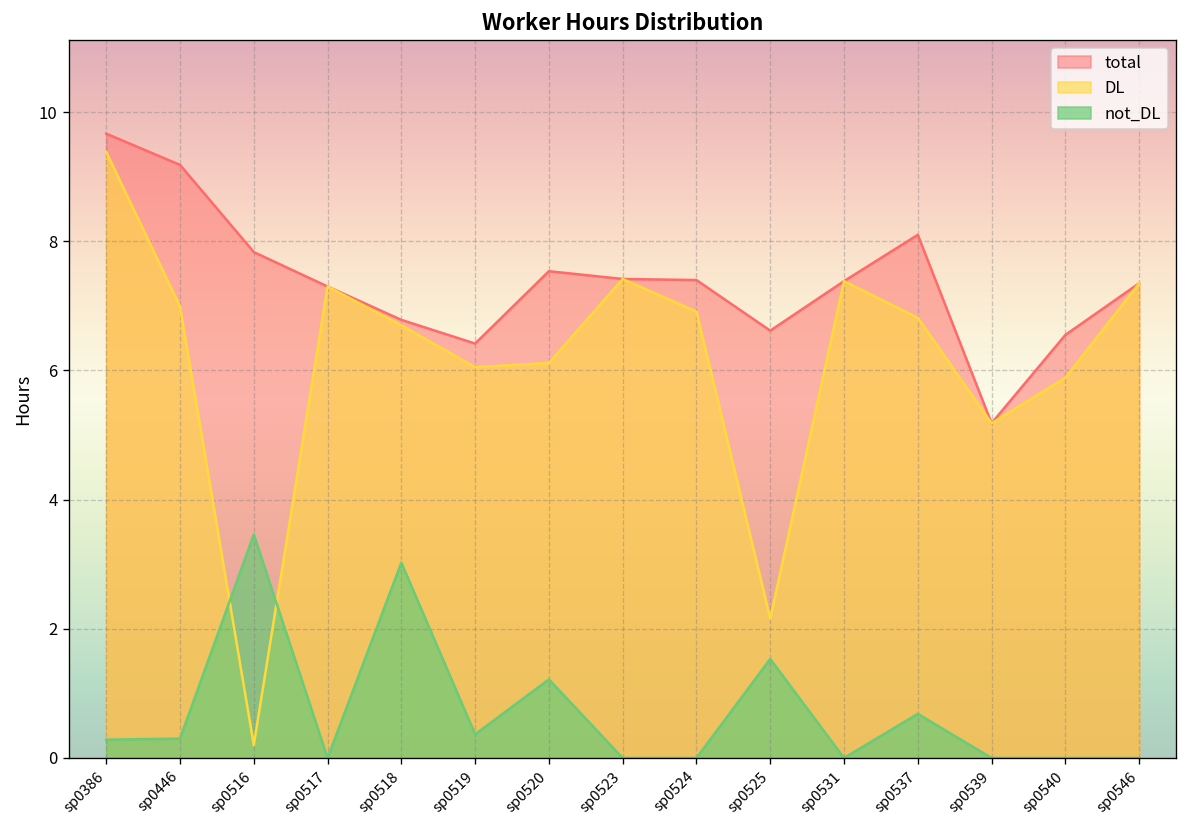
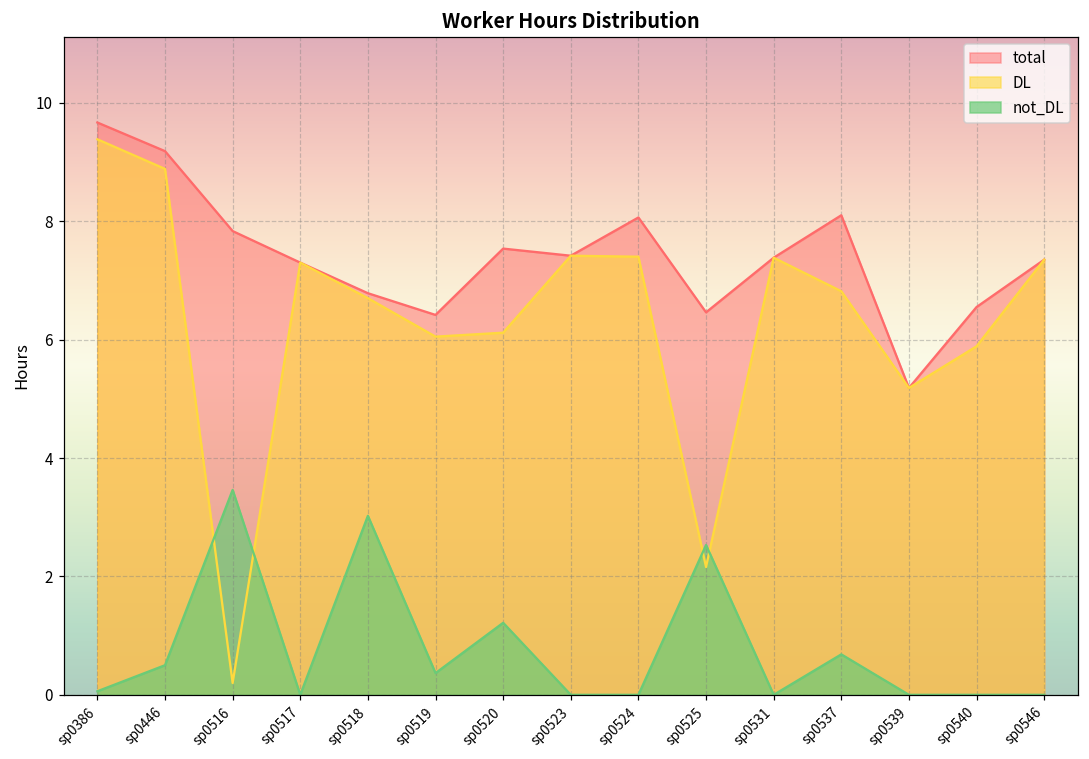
  {
    "total": {
      "sp0386": 9.7,
      "sp0446": 9.2,
      "sp0516": 7.8,
      "sp0518": 6.8,
      "sp0519": 6.4,
      "sp0520": 7.5,
-     "sp0524": 7.4,
-     "sp0525": 6.6,
+     "sp0524": 8.1,
+     "sp0525": 6.5,
      "sp0537": 8.1,
      "sp0540": 6.6
    },
    "DL": {
      "sp0386": 9.4,
-     "sp0446": 7.0,
+     "sp0446": 8.9,
      "sp0516": 0.2,
      "sp0518": 6.7,
      "sp0519": 6.0,
      "sp0520": 6.1,
-     "sp0524": 6.9,
+     "sp0524": 7.4,
      "sp0525": 2.2,
      "sp0537": 6.8,
      "sp0540": 5.9
    },
    "not_DL": {
-     "sp0386": 0.3,
-     "sp0446": 0.3,
+     "sp0386": 0.1,
+     "sp0446": 0.5,
      "sp0516": 3.5,
      "sp0517": 0.0,
      "sp0518": 3.0,
      "sp0519": 0.4,
      "sp0520": 1.2,
      "sp0523": 0.0,
      "sp0524": 0.0,
-     "sp0525": 1.5,
+     "sp0525": 2.5,
      "sp0531": 0.0,
      "sp0537": 0.7,
      "sp0539": 0.0,
      "sp0540": 0.0,
      "sp0546": 0.0
    }
  }
